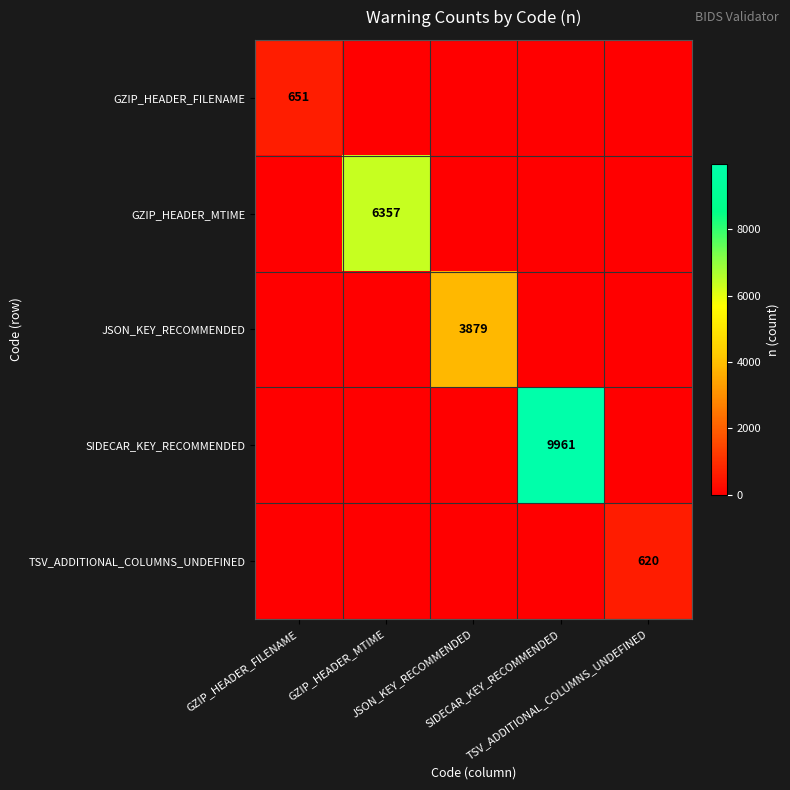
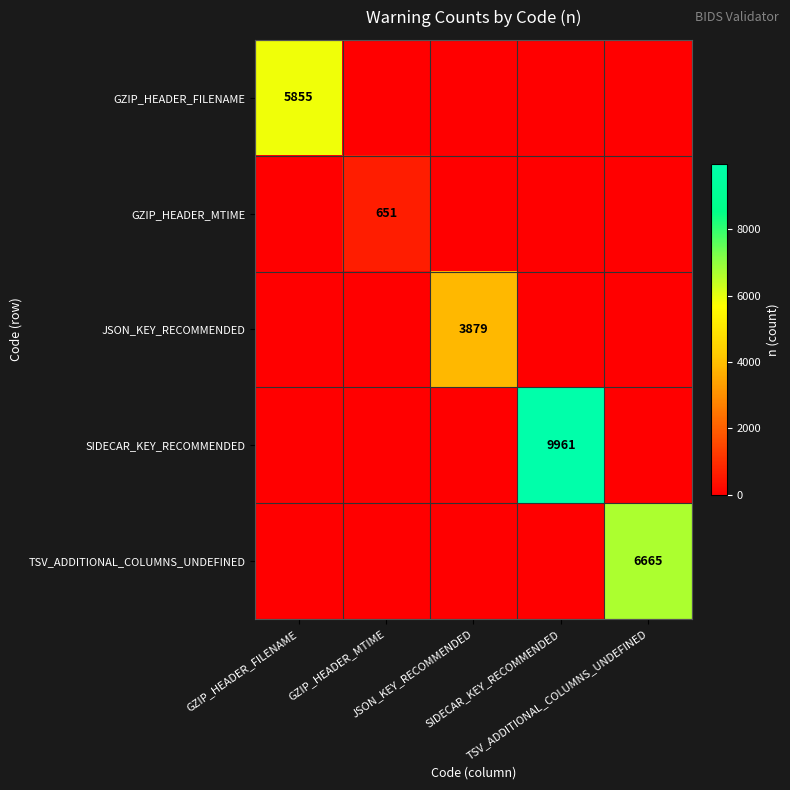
  {
    "GZIP_HEADER_FILENAME": {
-     "GZIP_HEADER_FILENAME": 651
+     "GZIP_HEADER_FILENAME": 5855
    },
    "GZIP_HEADER_MTIME": {
-     "GZIP_HEADER_MTIME": 6357
+     "GZIP_HEADER_MTIME": 651
    },
    "JSON_KEY_RECOMMENDED": {
      "JSON_KEY_RECOMMENDED": 3879
    },
    "SIDECAR_KEY_RECOMMENDED": {
      "SIDECAR_KEY_RECOMMENDED": 9961
    },
    "TSV_ADDITIONAL_COLUMNS_UNDEFINED": {
-     "TSV_ADDITIONAL_COLUMNS_UNDEFINED": 620
+     "TSV_ADDITIONAL_COLUMNS_UNDEFINED": 6665
    }
  }
